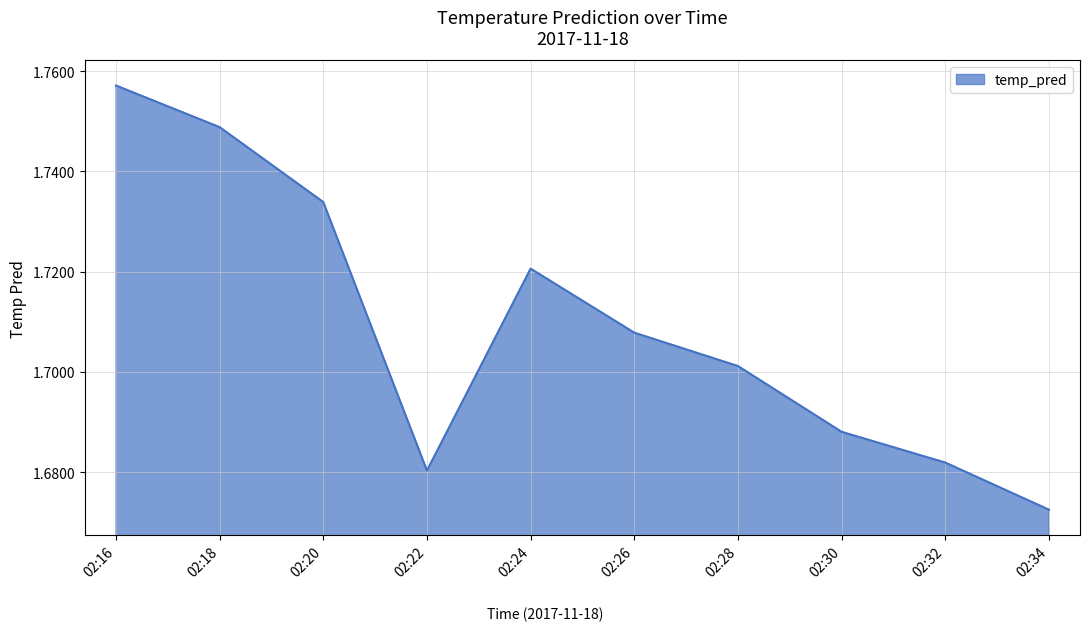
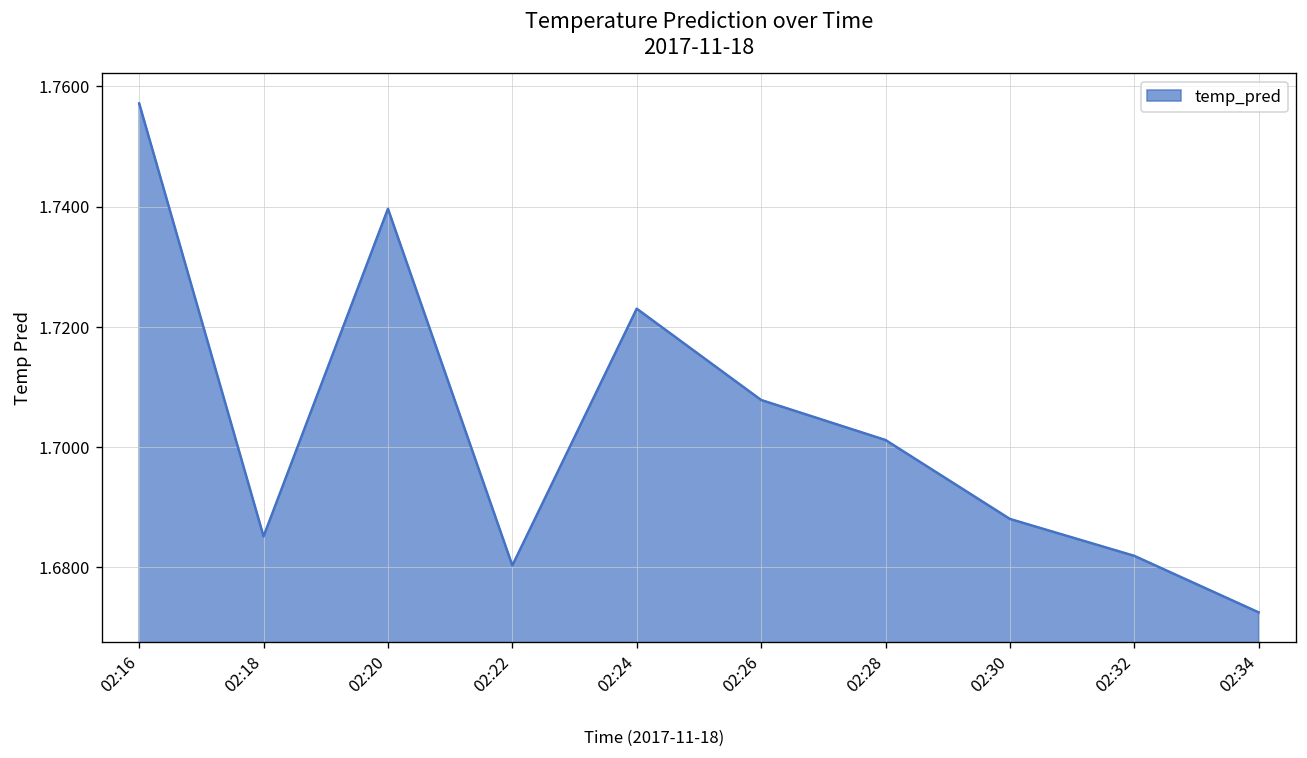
  {
    "02:16": 1.757,
-   "02:18": 1.749,
-   "02:20": 1.734,
+   "02:18": 1.685,
+   "02:20": 1.740,
    "02:22": 1.680,
-   "02:24": 1.721,
+   "02:24": 1.723,
    "02:26": 1.708,
    "02:28": 1.701,
    "02:30": 1.688,
    "02:32": 1.682,
    "02:34": 1.673
  }
